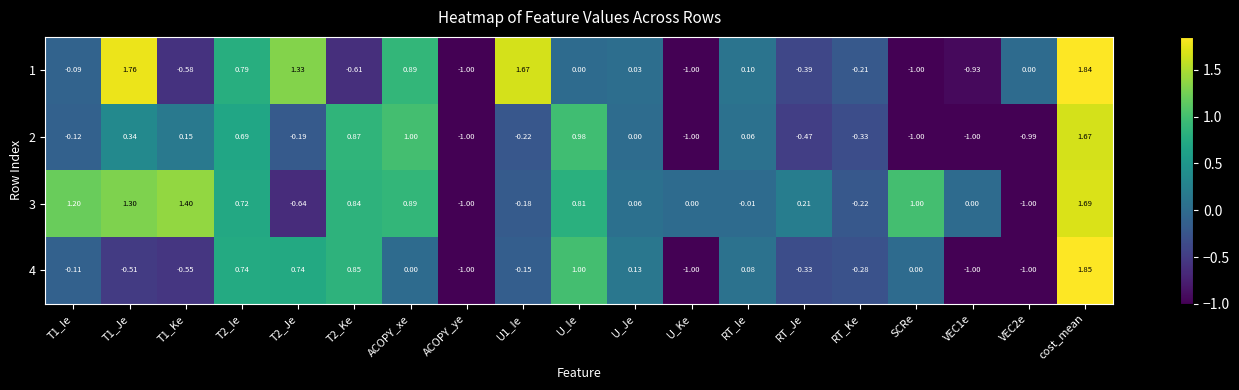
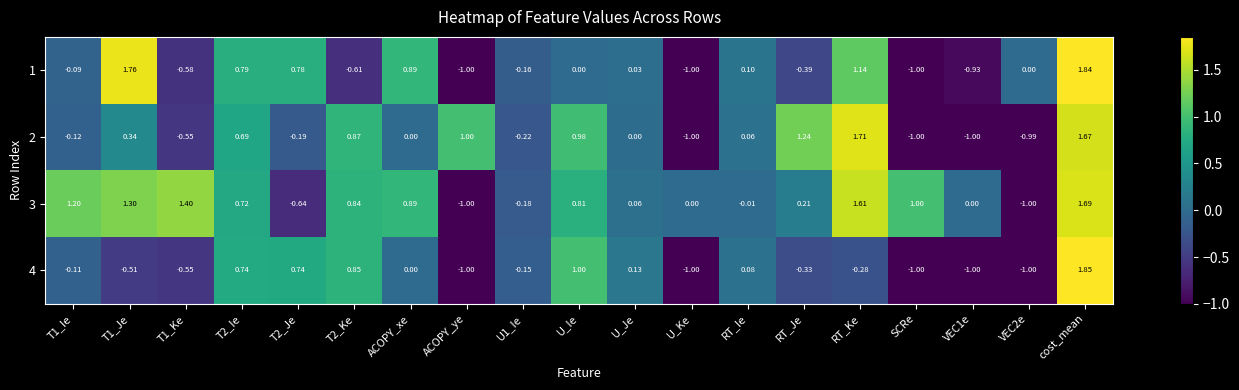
  {
    "1": {
      "T1_Ie": -0.09,
      "T1_Je": 1.76,
      "T1_Ke": -0.58,
      "T2_Ie": 0.79,
-     "T2_Je": 1.33,
+     "T2_Je": 0.78,
      "T2_Ke": -0.61,
      "ACOPY_xe": 0.89,
      "ACOPY_ye": -1.00,
-     "U1_Ie": 1.67,
+     "U1_Ie": -0.16,
      "U_Ie": 0.00,
      "U_Je": 0.03,
      "U_Ke": -1.00,
      "RT_Ie": 0.10,
      "RT_Je": -0.39,
-     "RT_Ke": -0.21,
+     "RT_Ke": 1.14,
      "SCRe": -1.00,
      "VEC1e": -0.93,
      "VEC2e": 0.00,
      "cost_mean": 1.84
    },
    "2": {
      "T1_Ie": -0.12,
      "T1_Je": 0.34,
-     "T1_Ke": 0.15,
+     "T1_Ke": -0.55,
      "T2_Ie": 0.69,
      "T2_Je": -0.19,
      "T2_Ke": 0.87,
-     "ACOPY_xe": 1.00,
-     "ACOPY_ye": -1.00,
+     "ACOPY_xe": 0.00,
+     "ACOPY_ye": 1.00,
      "U1_Ie": -0.22,
      "U_Ie": 0.98,
      "U_Je": 0.00,
      "U_Ke": -1.00,
      "RT_Ie": 0.06,
-     "RT_Je": -0.47,
-     "RT_Ke": -0.33,
+     "RT_Je": 1.24,
+     "RT_Ke": 1.71,
      "SCRe": -1.00,
      "VEC1e": -1.00,
      "VEC2e": -0.99,
      "cost_mean": 1.67
    },
    "3": {
      "T1_Ie": 1.20,
      "T1_Je": 1.30,
      "T1_Ke": 1.40,
      "T2_Ie": 0.72,
      "T2_Je": -0.64,
      "T2_Ke": 0.84,
      "ACOPY_xe": 0.89,
      "ACOPY_ye": -1.00,
      "U1_Ie": -0.18,
      "U_Ie": 0.81,
      "U_Je": 0.06,
      "U_Ke": 0.00,
      "RT_Ie": -0.01,
      "RT_Je": 0.21,
-     "RT_Ke": -0.22,
+     "RT_Ke": 1.61,
      "SCRe": 1.00,
      "VEC1e": 0.00,
      "VEC2e": -1.00,
      "cost_mean": 1.69
    },
    "4": {
      "T1_Ie": -0.11,
      "T1_Je": -0.51,
      "T1_Ke": -0.55,
      "T2_Ie": 0.74,
      "T2_Je": 0.74,
      "T2_Ke": 0.85,
      "ACOPY_xe": 0.00,
      "ACOPY_ye": -1.00,
      "U1_Ie": -0.15,
      "U_Ie": 1.00,
      "U_Je": 0.13,
      "U_Ke": -1.00,
      "RT_Ie": 0.08,
      "RT_Je": -0.33,
      "RT_Ke": -0.28,
-     "SCRe": 0.00,
+     "SCRe": -1.00,
      "VEC1e": -1.00,
      "VEC2e": -1.00,
      "cost_mean": 1.85
    }
  }
